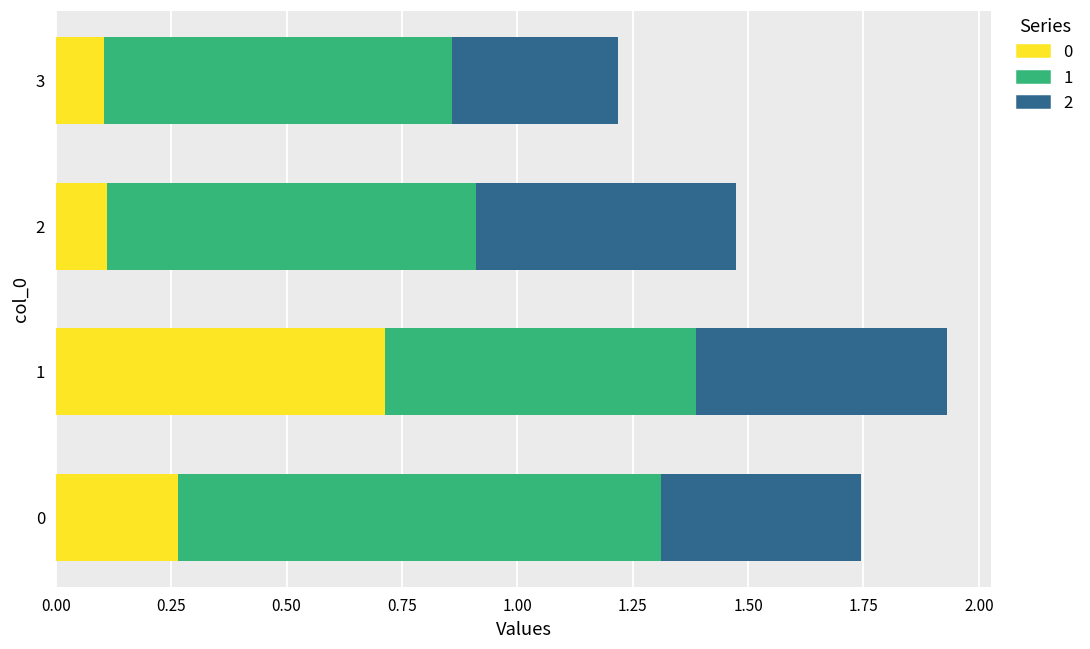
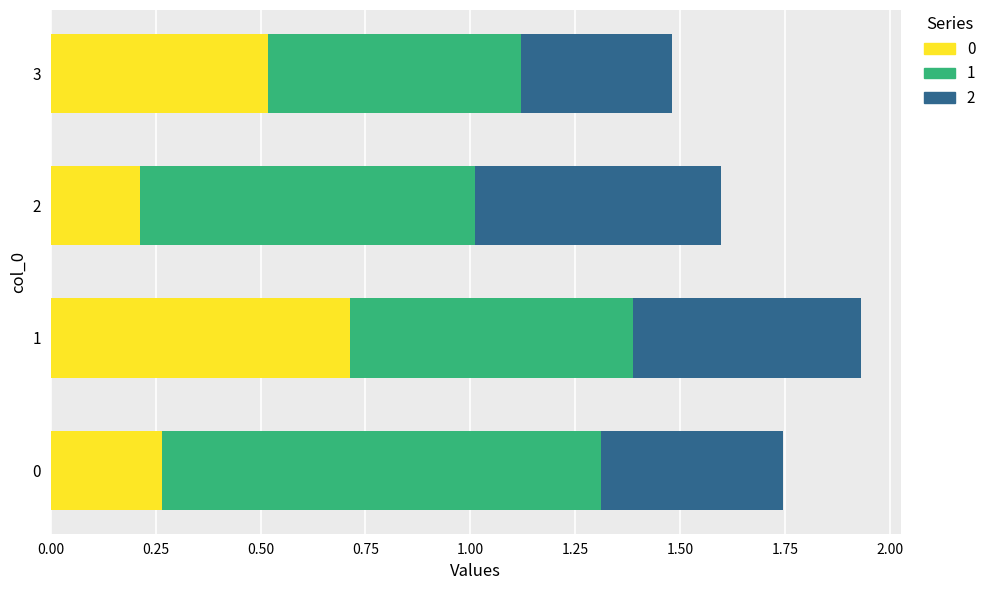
  {
    "0": {
-     "3": 0.10,
-     "2": 0.11,
+     "3": 0.52,
+     "2": 0.21,
      "1": 0.71,
      "0": 0.27
    },
    "1": {
-     "3": 0.75,
+     "3": 0.60,
      "2": 0.80,
      "1": 0.67,
      "0": 1.05
    },
    "2": {
      "3": 0.36,
-     "2": 0.57,
+     "2": 0.59,
      "1": 0.54,
      "0": 0.43
    }
  }
